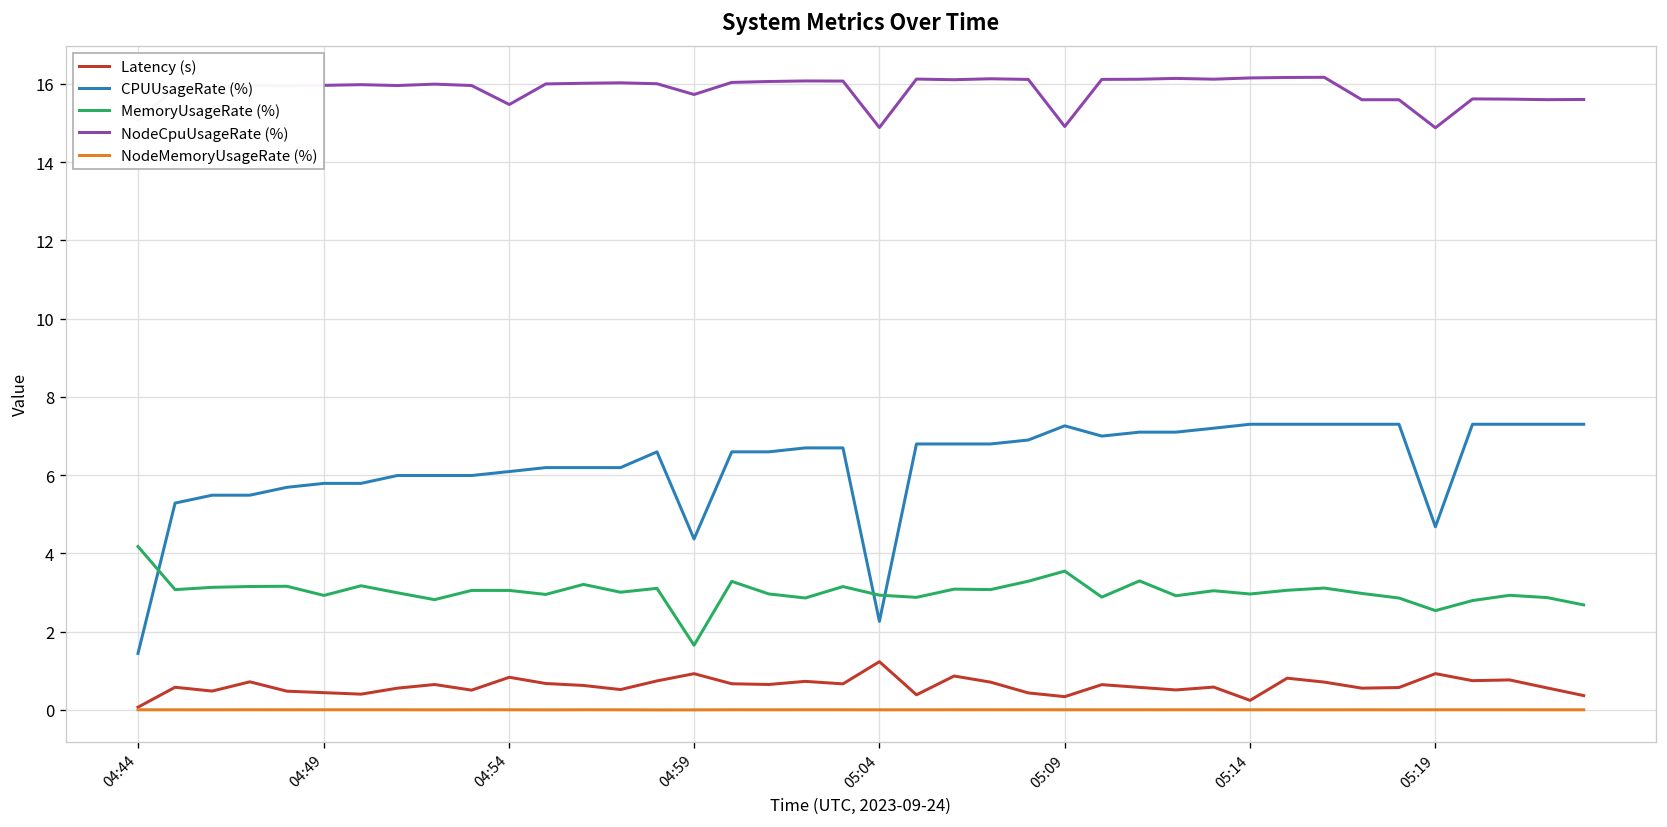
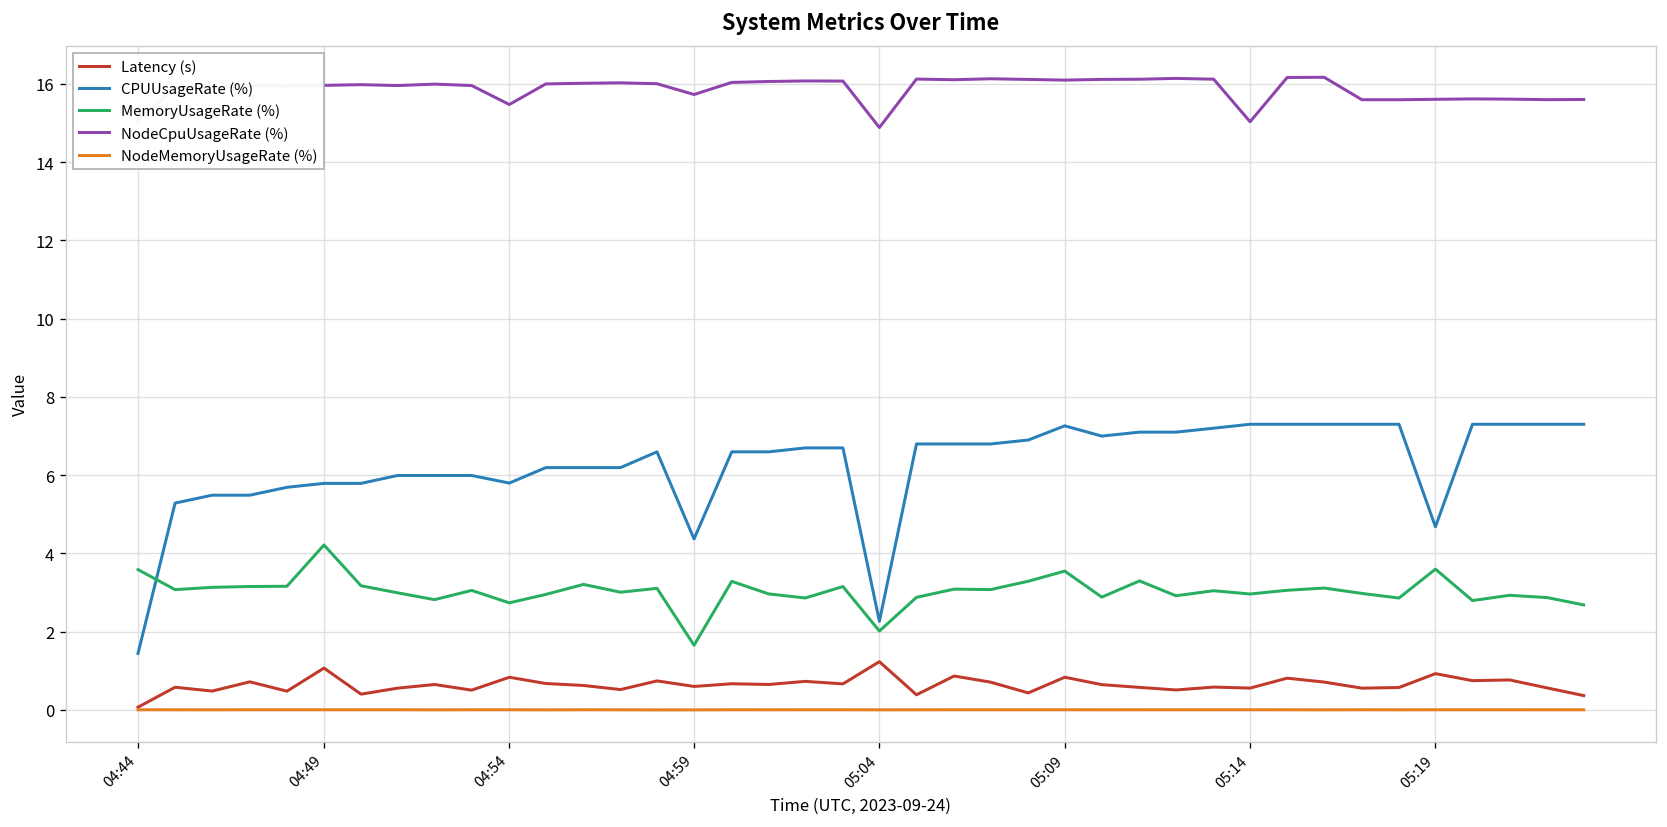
  {
    "Latency (s)": {
-     "04:49": 0.4,
+     "04:49": 1.1,
      "04:54": 0.8,
-     "04:59": 0.9,
+     "04:59": 0.6,
      "05:04": 1.2,
-     "05:09": 0.3,
-     "05:14": 0.2,
+     "05:09": 0.8,
+     "05:14": 0.6,
      "05:19": 0.9
    },
    "CPUUsageRate (%)": {
      "04:44": 1.4,
      "04:49": 5.8,
-     "04:54": 6.1,
+     "04:54": 5.8,
      "04:59": 4.4,
      "05:04": 2.3,
      "05:09": 7.3,
      "05:14": 7.3,
      "05:19": 4.7
    },
    "MemoryUsageRate (%)": {
-     "04:44": 4.2,
-     "04:49": 2.9,
-     "04:54": 3.1,
+     "04:44": 3.6,
+     "04:49": 4.2,
+     "04:54": 2.7,
      "04:59": 1.7,
-     "05:04": 2.9,
+     "05:04": 2.0,
      "05:09": 3.5,
      "05:14": 3.0,
-     "05:19": 2.5
+     "05:19": 3.6
    },
    "NodeCpuUsageRate (%)": {
      "04:49": 16.0,
      "04:54": 15.5,
      "04:59": 15.7,
      "05:04": 14.9,
-     "05:09": 14.9,
-     "05:14": 16.1,
-     "05:19": 14.9
+     "05:09": 16.1,
+     "05:14": 15.0,
+     "05:19": 15.6
    },
    "NodeMemoryUsageRate (%)": {
      "04:49": 0.0,
      "04:54": 0.0,
      "04:59": 0.0,
      "05:04": 0.0,
      "05:09": 0.0,
      "05:14": 0.0,
      "05:19": 0.0
    }
  }
